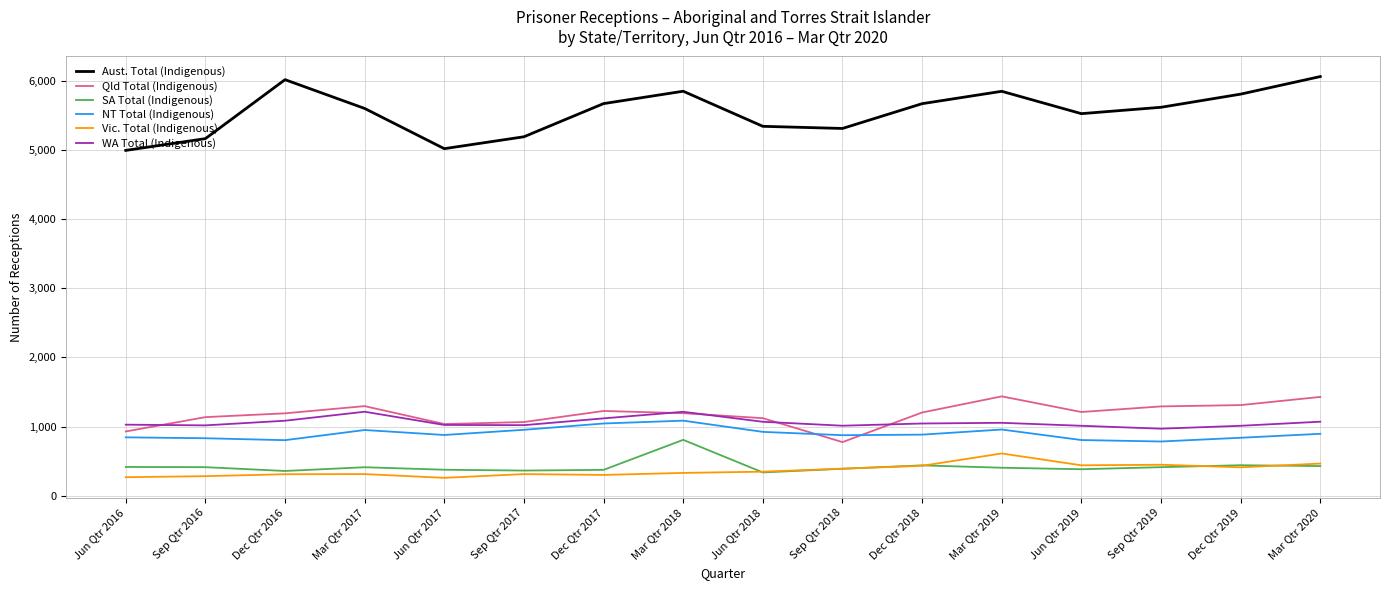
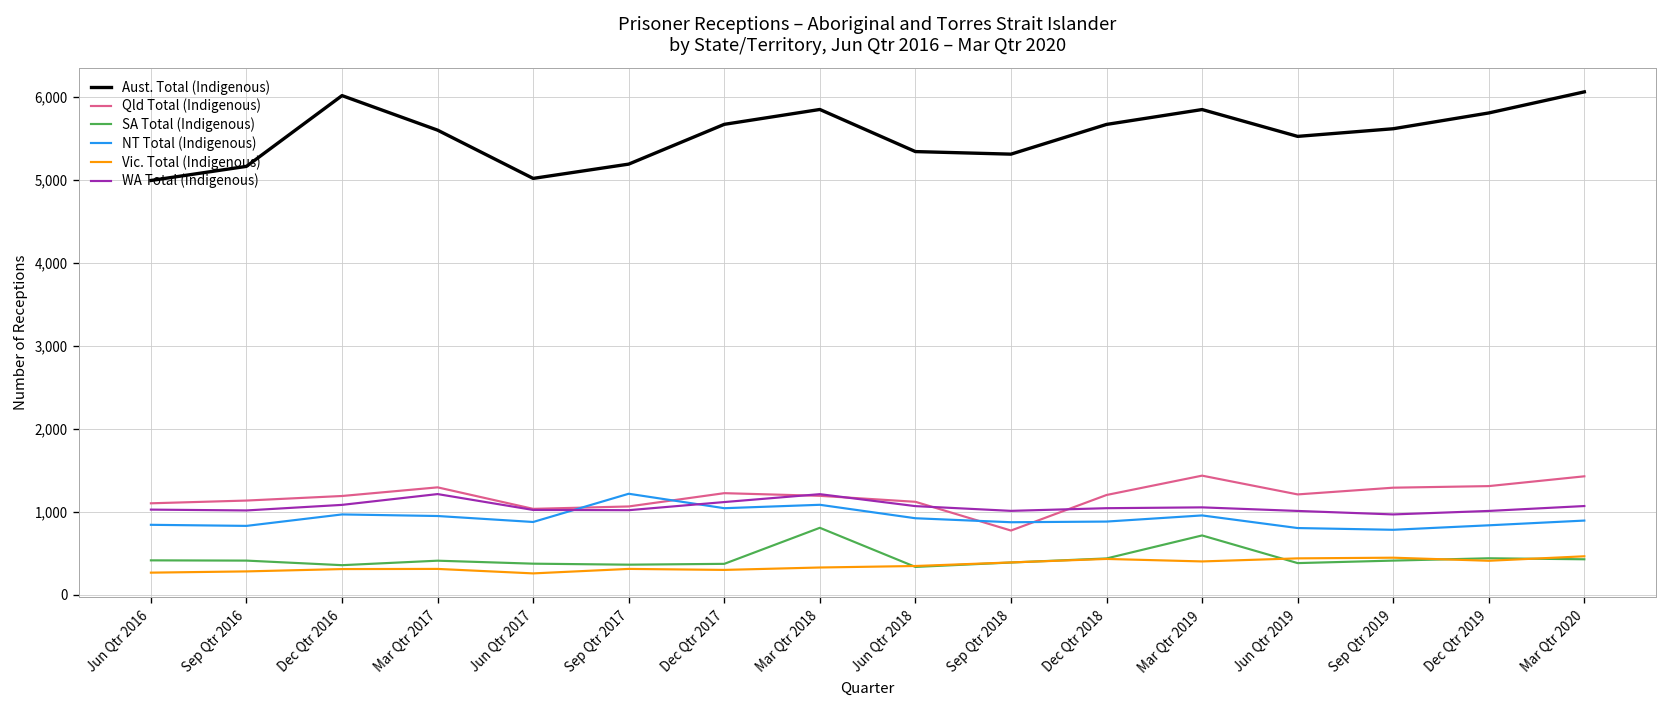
  {
    "Aust. Total (Indigenous)": {
      "Jun Qtr 2016": "5,000",
      "Sep Qtr 2016": "5,200",
      "Dec Qtr 2016": "6,000",
      "Mar Qtr 2017": "5,600",
      "Jun Qtr 2017": "5,000",
      "Sep Qtr 2017": "5,200",
      "Dec Qtr 2017": "5,700",
      "Mar Qtr 2018": "5,800",
      "Jun Qtr 2018": "5,300",
      "Sep Qtr 2018": "5,300",
      "Dec Qtr 2018": "5,700",
      "Mar Qtr 2019": "5,800",
      "Jun Qtr 2019": "5,500",
      "Sep Qtr 2019": "5,600",
      "Dec Qtr 2019": "5,800",
      "Mar Qtr 2020": "6,100"
    },
    "Qld Total (Indigenous)": {
-     "Jun Qtr 2016": "900",
+     "Jun Qtr 2016": "1,100",
      "Sep Qtr 2016": "1,100",
      "Dec Qtr 2016": "1,200",
      "Mar Qtr 2017": "1,300",
      "Sep Qtr 2017": "1,100",
      "Dec Qtr 2017": "1,200",
      "Jun Qtr 2018": "1,100",
      "Sep Qtr 2018": "800",
      "Dec Qtr 2018": "1,200",
      "Mar Qtr 2019": "1,400",
      "Jun Qtr 2019": "1,200",
      "Sep Qtr 2019": "1,300",
      "Dec Qtr 2019": "1,300",
      "Mar Qtr 2020": "1,400"
    },
    "SA Total (Indigenous)": {
      "Jun Qtr 2016": "400",
      "Sep Qtr 2016": "400",
      "Dec Qtr 2016": "400",
      "Mar Qtr 2017": "400",
      "Jun Qtr 2017": "400",
      "Sep Qtr 2017": "400",
      "Dec Qtr 2017": "400",
      "Mar Qtr 2018": "800",
-     "Mar Qtr 2019": "400",
+     "Mar Qtr 2019": "700",
      "Jun Qtr 2019": "400"
    },
    "NT Total (Indigenous)": {
      "Jun Qtr 2016": "800",
      "Sep Qtr 2016": "800",
-     "Dec Qtr 2016": "800",
+     "Dec Qtr 2016": "1,000",
      "Mar Qtr 2017": "1,000",
      "Jun Qtr 2017": "900",
-     "Sep Qtr 2017": "1,000",
+     "Sep Qtr 2017": "1,200",
      "Dec Qtr 2017": "1,000",
      "Mar Qtr 2018": "1,100",
      "Jun Qtr 2018": "900",
      "Sep Qtr 2018": "900",
      "Dec Qtr 2018": "900",
      "Mar Qtr 2019": "1,000",
      "Jun Qtr 2019": "800",
      "Sep Qtr 2019": "800",
      "Dec Qtr 2019": "800",
      "Mar Qtr 2020": "900"
    },
    "Vic. Total (Indigenous)": {
      "Jun Qtr 2016": "300",
      "Sep Qtr 2016": "300",
      "Dec Qtr 2016": "300",
      "Mar Qtr 2017": "300",
      "Jun Qtr 2017": "300",
      "Sep Qtr 2017": "300",
      "Dec Qtr 2017": "300",
      "Mar Qtr 2018": "300",
-     "Mar Qtr 2019": "600",
+     "Mar Qtr 2019": "400",
      "Jun Qtr 2019": "400"
    },
    "WA Total (Indigenous)": {
      "Jun Qtr 2016": "1,000",
      "Sep Qtr 2016": "1,000",
      "Dec Qtr 2016": "1,100",
      "Mar Qtr 2017": "1,200",
      "Sep Qtr 2017": "1,000",
      "Dec Qtr 2017": "1,100",
      "Jun Qtr 2018": "1,100",
      "Sep Qtr 2018": "1,000",
      "Dec Qtr 2018": "1,000",
      "Mar Qtr 2019": "1,100",
      "Jun Qtr 2019": "1,000",
      "Sep Qtr 2019": "1,000",
      "Dec Qtr 2019": "1,000",
      "Mar Qtr 2020": "1,100"
    }
  }
